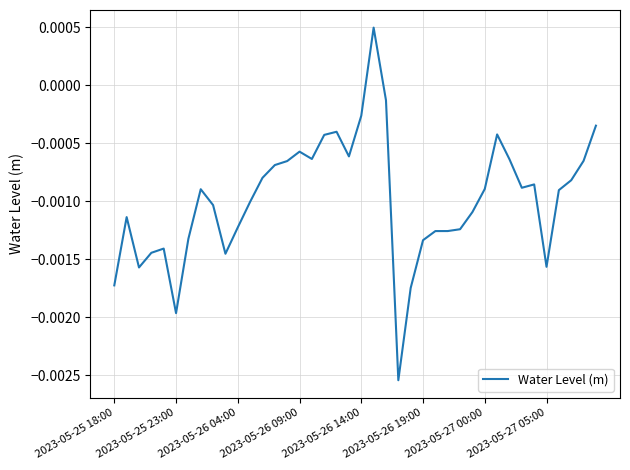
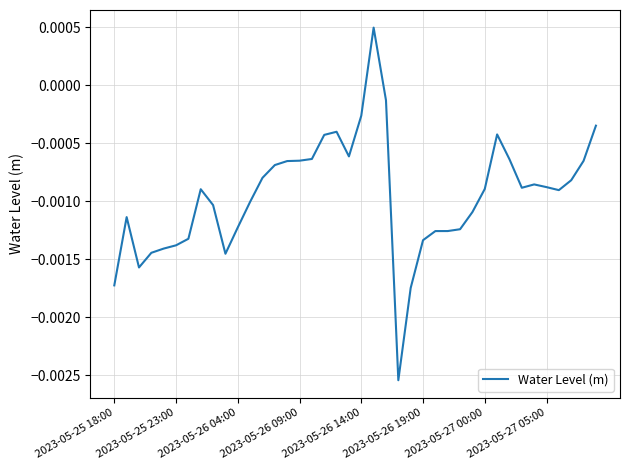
  {
    "2023-05-25 18:00": -0.00172,
-   "2023-05-25 23:00": -0.00196,
+   "2023-05-25 23:00": -0.00138,
    "2023-05-26 04:00": -0.00123,
-   "2023-05-26 09:00": -0.00057,
+   "2023-05-26 09:00": -0.00065,
    "2023-05-26 14:00": -0.00026,
    "2023-05-26 19:00": -0.00134,
    "2023-05-27 00:00": -0.00089,
-   "2023-05-27 05:00": -0.00156
+   "2023-05-27 05:00": -0.00088
  }
